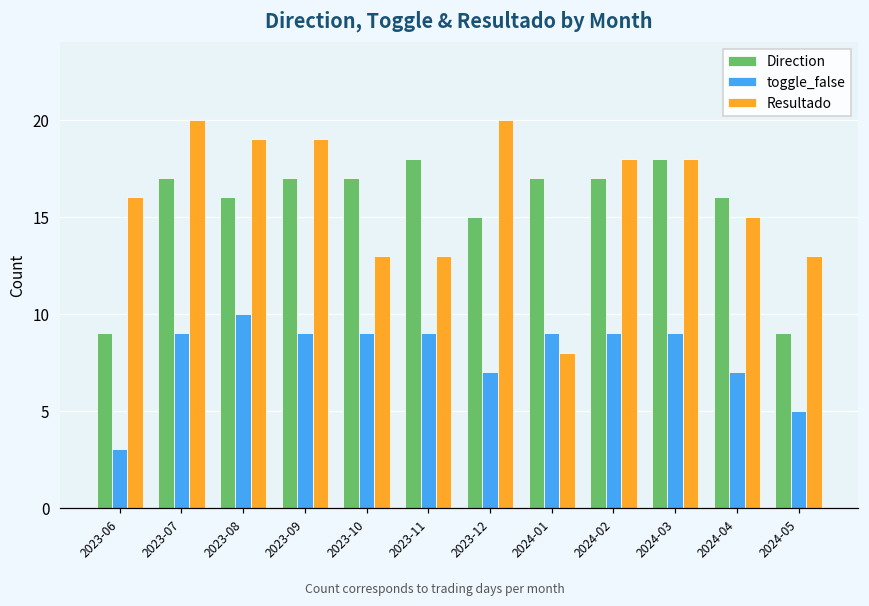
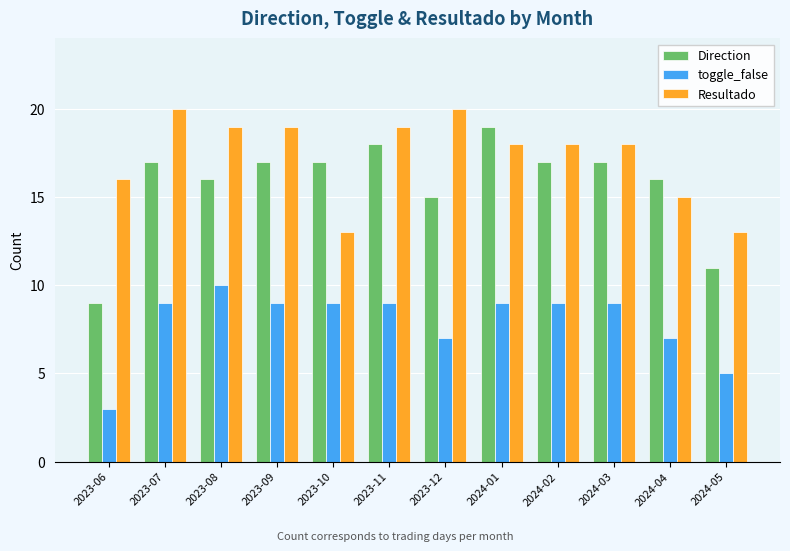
  {
    "Direction": {
      "2023-06": 9,
      "2023-07": 17,
      "2023-08": 16,
      "2023-09": 17,
      "2023-10": 17,
      "2023-11": 18,
      "2023-12": 15,
-     "2024-01": 17,
+     "2024-01": 19,
      "2024-02": 17,
-     "2024-03": 18,
+     "2024-03": 17,
      "2024-04": 16,
-     "2024-05": 9
+     "2024-05": 11
    },
    "toggle_false": {
      "2023-06": 3,
      "2023-07": 9,
      "2023-08": 10,
      "2023-09": 9,
      "2023-10": 9,
      "2023-11": 9,
      "2023-12": 7,
      "2024-01": 9,
      "2024-02": 9,
      "2024-03": 9,
      "2024-04": 7,
      "2024-05": 5
    },
    "Resultado": {
      "2023-06": 16,
      "2023-07": 20,
      "2023-08": 19,
      "2023-09": 19,
      "2023-10": 13,
-     "2023-11": 13,
+     "2023-11": 19,
      "2023-12": 20,
-     "2024-01": 8,
+     "2024-01": 18,
      "2024-02": 18,
      "2024-03": 18,
      "2024-04": 15,
      "2024-05": 13
    }
  }
